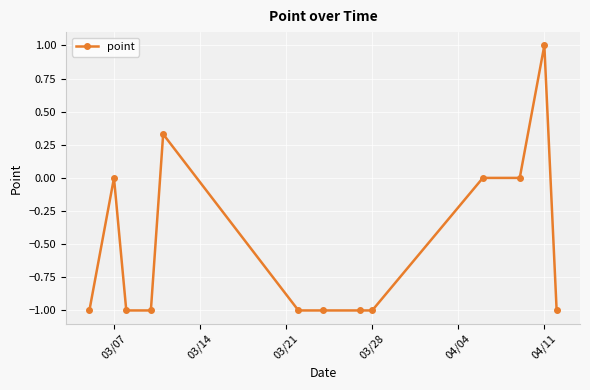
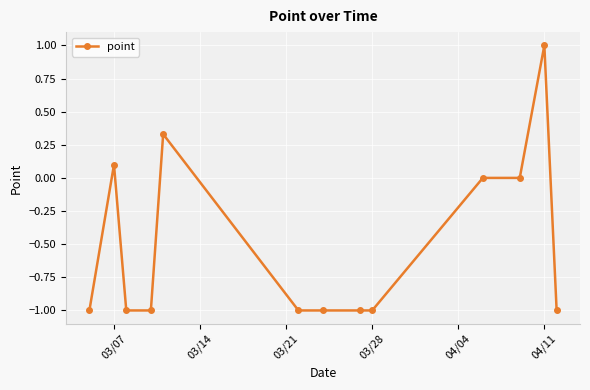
  {
-   "03/07": 0.0,
+   "03/07": 0.1,
    "03/28": -1.0,
    "04/11": 1.0
  }
